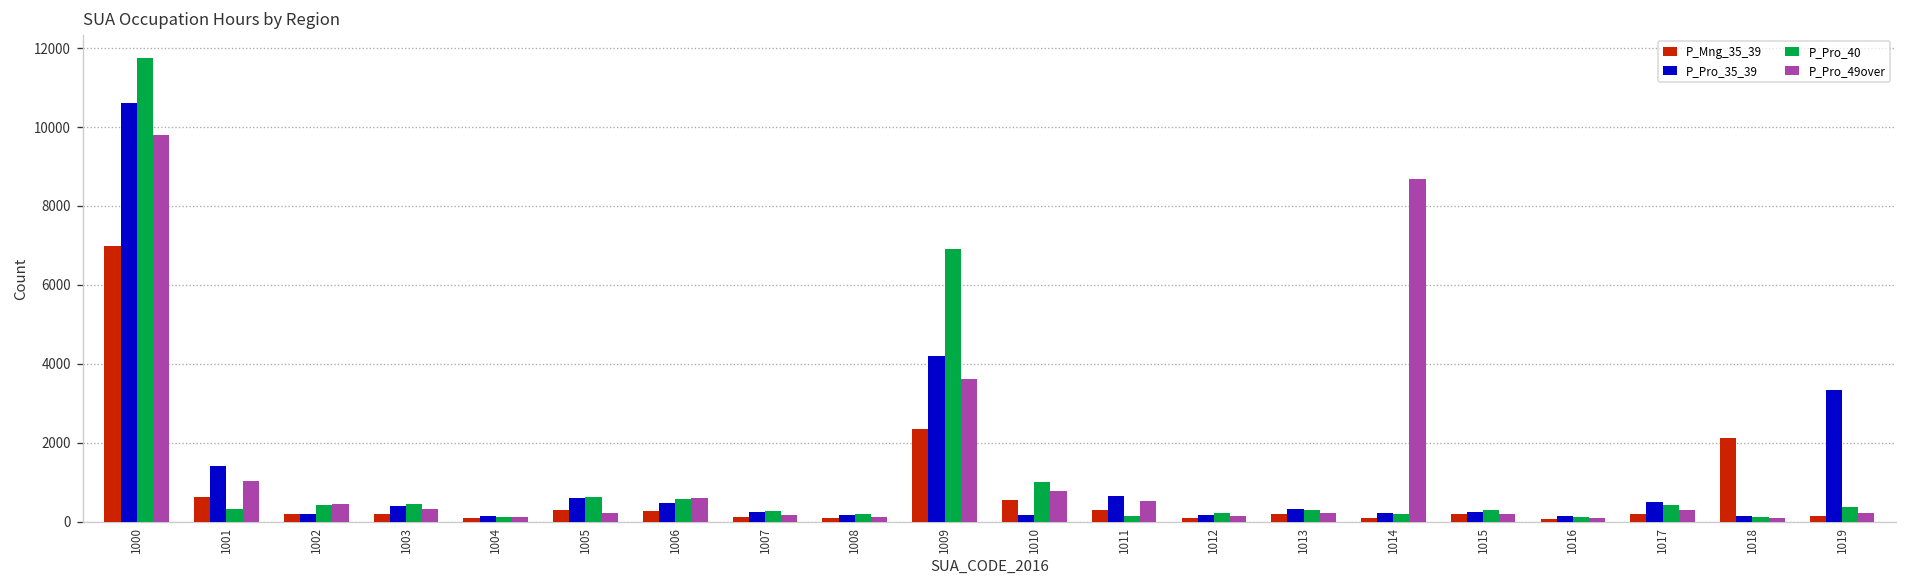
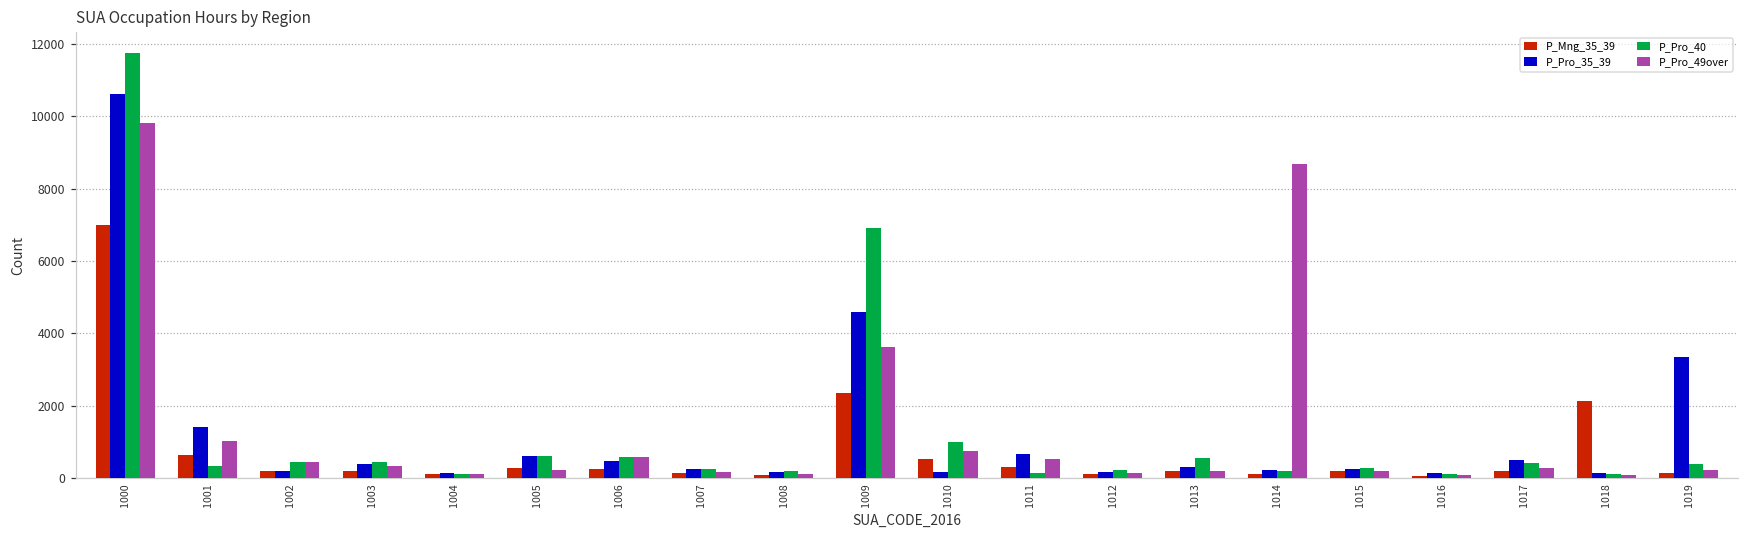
  {
    "P_Mng_35_39": {
      "1000": 7000,
      "1001": 600,
      "1002": 200,
      "1003": 200,
      "1004": 100,
      "1005": 300,
      "1006": 300,
      "1007": 100,
      "1008": 100,
      "1009": 2400,
      "1010": 500,
      "1011": 300,
      "1012": 100,
      "1013": 200,
      "1014": 100,
      "1015": 200,
      "1017": 200,
      "1018": 2100,
      "1019": 100
    },
    "P_Pro_35_39": {
      "1000": 10600,
      "1001": 1400,
      "1002": 200,
      "1003": 400,
      "1004": 100,
      "1005": 600,
      "1006": 500,
      "1007": 200,
      "1008": 200,
-     "1009": 4200,
+     "1009": 4600,
      "1010": 200,
      "1011": 700,
      "1012": 200,
      "1013": 300,
      "1014": 200,
      "1015": 200,
      "1016": 100,
      "1017": 500,
      "1018": 100,
      "1019": 3300
    },
    "P_Pro_40": {
      "1000": 11700,
      "1001": 300,
      "1002": 400,
      "1003": 400,
      "1004": 100,
      "1005": 600,
      "1006": 600,
      "1007": 300,
      "1008": 200,
      "1009": 6900,
      "1010": 1000,
      "1011": 100,
      "1012": 200,
-     "1013": 300,
+     "1013": 500,
      "1014": 200,
      "1015": 300,
      "1016": 100,
      "1017": 400,
      "1018": 100,
      "1019": 400
    },
    "P_Pro_49over": {
      "1000": 9800,
      "1001": 1000,
      "1002": 400,
      "1003": 300,
      "1004": 100,
      "1005": 200,
      "1006": 600,
      "1007": 200,
      "1008": 100,
      "1009": 3600,
      "1010": 800,
      "1011": 500,
      "1012": 100,
      "1013": 200,
      "1014": 8700,
      "1015": 200,
      "1016": 100,
      "1017": 300,
      "1018": 100,
      "1019": 200
    }
  }
